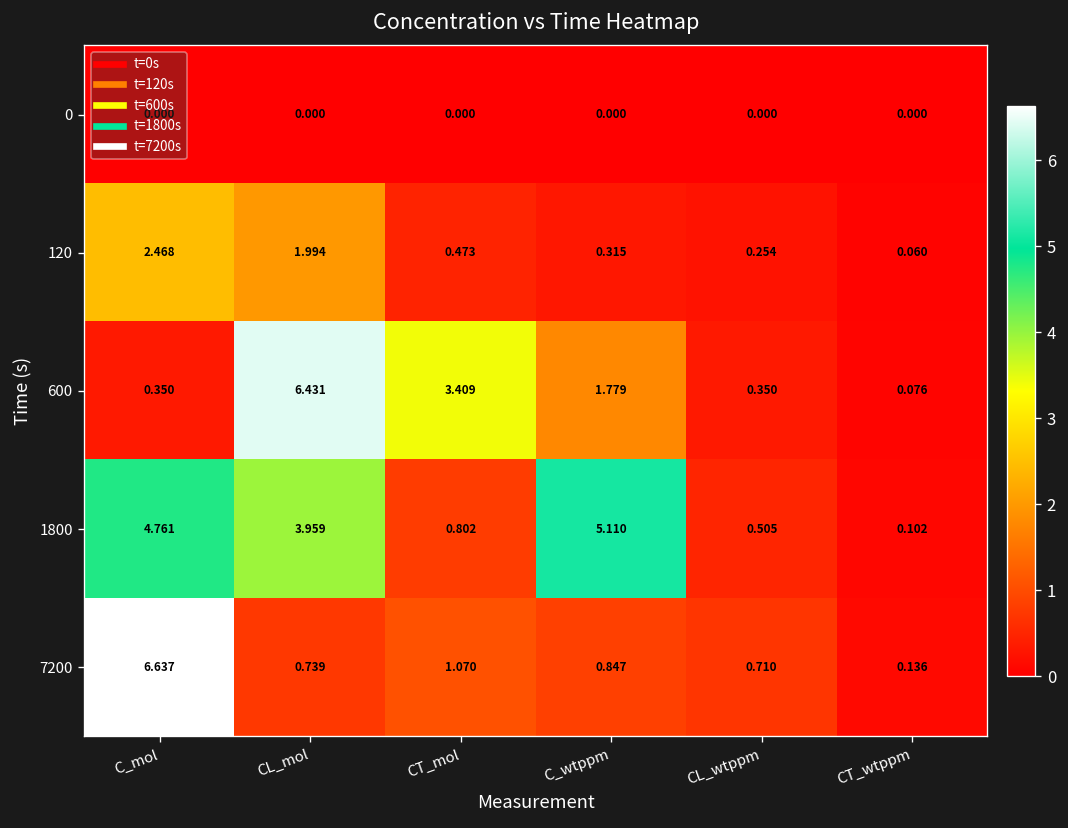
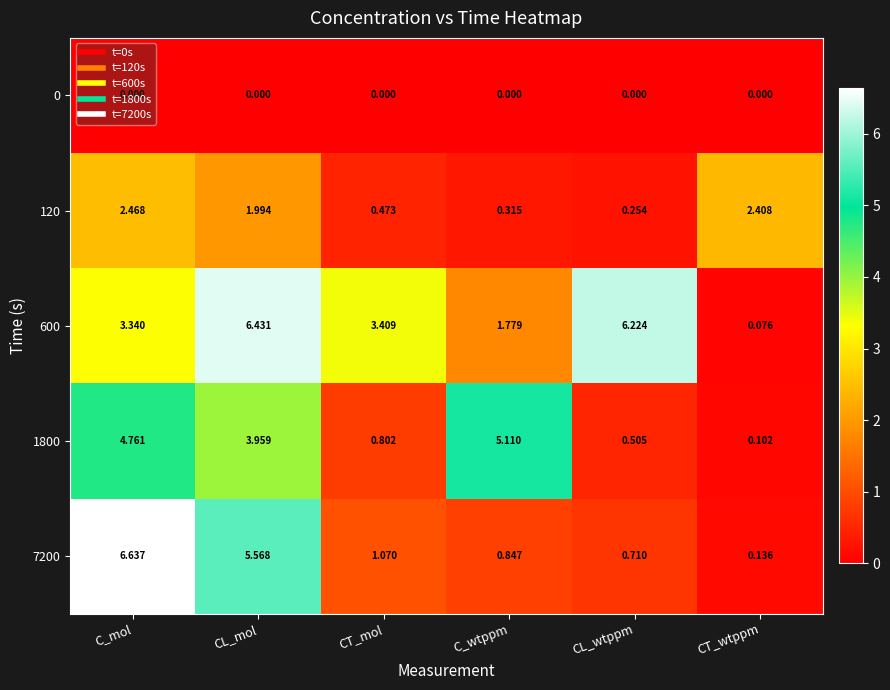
  {
    "0": {
      "CL_mol": 0.000,
      "CT_mol": 0.000,
      "C_wtppm": 0.000,
      "CL_wtppm": 0.000,
      "CT_wtppm": 0.000
    },
    "120": {
      "C_mol": 2.468,
      "CL_mol": 1.994,
      "CT_mol": 0.473,
      "C_wtppm": 0.315,
      "CL_wtppm": 0.254,
-     "CT_wtppm": 0.060
+     "CT_wtppm": 2.408
    },
    "600": {
-     "C_mol": 0.350,
+     "C_mol": 3.340,
      "CL_mol": 6.431,
      "CT_mol": 3.409,
      "C_wtppm": 1.779,
-     "CL_wtppm": 0.350,
+     "CL_wtppm": 6.224,
      "CT_wtppm": 0.076
    },
    "1800": {
      "C_mol": 4.761,
      "CL_mol": 3.959,
      "CT_mol": 0.802,
      "C_wtppm": 5.110,
      "CL_wtppm": 0.505,
      "CT_wtppm": 0.102
    },
    "7200": {
      "C_mol": 6.637,
-     "CL_mol": 0.739,
+     "CL_mol": 5.568,
      "CT_mol": 1.070,
      "C_wtppm": 0.847,
      "CL_wtppm": 0.710,
      "CT_wtppm": 0.136
    }
  }
